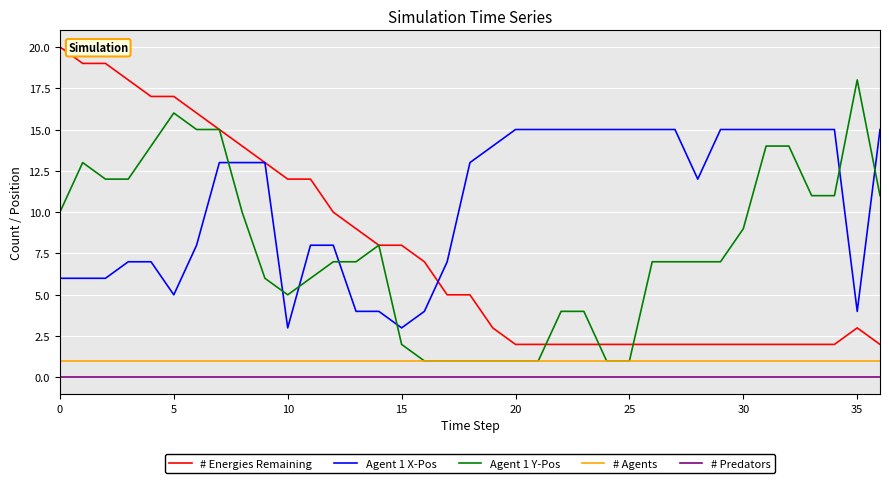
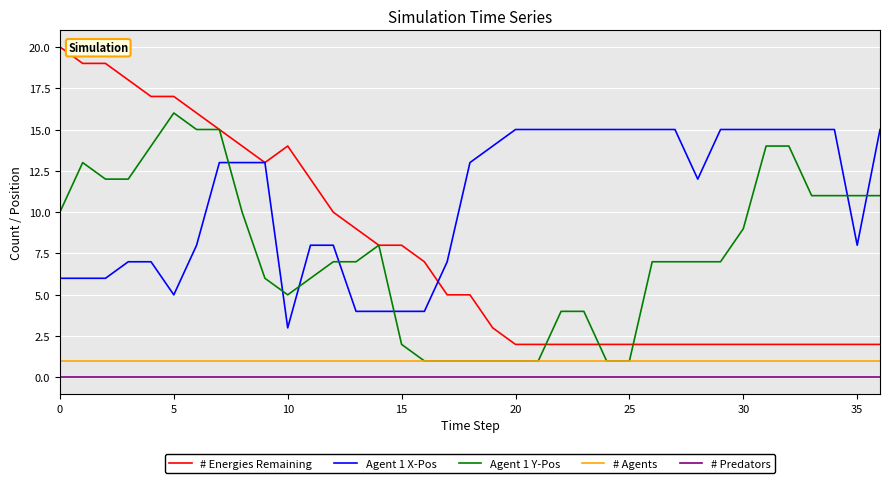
  {
    "# Energies Remaining": {
      "0": 20,
      "5": 17,
-     "10": 12,
+     "10": 14,
      "15": 8,
      "20": 2,
      "25": 2,
      "30": 2,
-     "35": 3
+     "35": 2
    },
    "Agent 1 X-Pos": {
      "0": 6,
      "5": 5,
      "10": 3,
-     "15": 3,
+     "15": 4,
      "20": 15,
      "25": 15,
      "30": 15,
-     "35": 4
+     "35": 8
    },
    "Agent 1 Y-Pos": {
      "0": 10,
      "5": 16,
      "10": 5,
      "15": 2,
      "30": 9,
-     "35": 18
+     "35": 11
    },
    "# Agents": {
      "0": 1,
      "5": 1,
      "10": 1,
      "15": 1,
      "30": 1,
      "35": 1
    },
    "# Predators": {
      "0": 0,
      "5": 0,
      "10": 0,
      "15": 0,
      "20": 0,
      "25": 0,
      "30": 0,
      "35": 0
    }
  }
